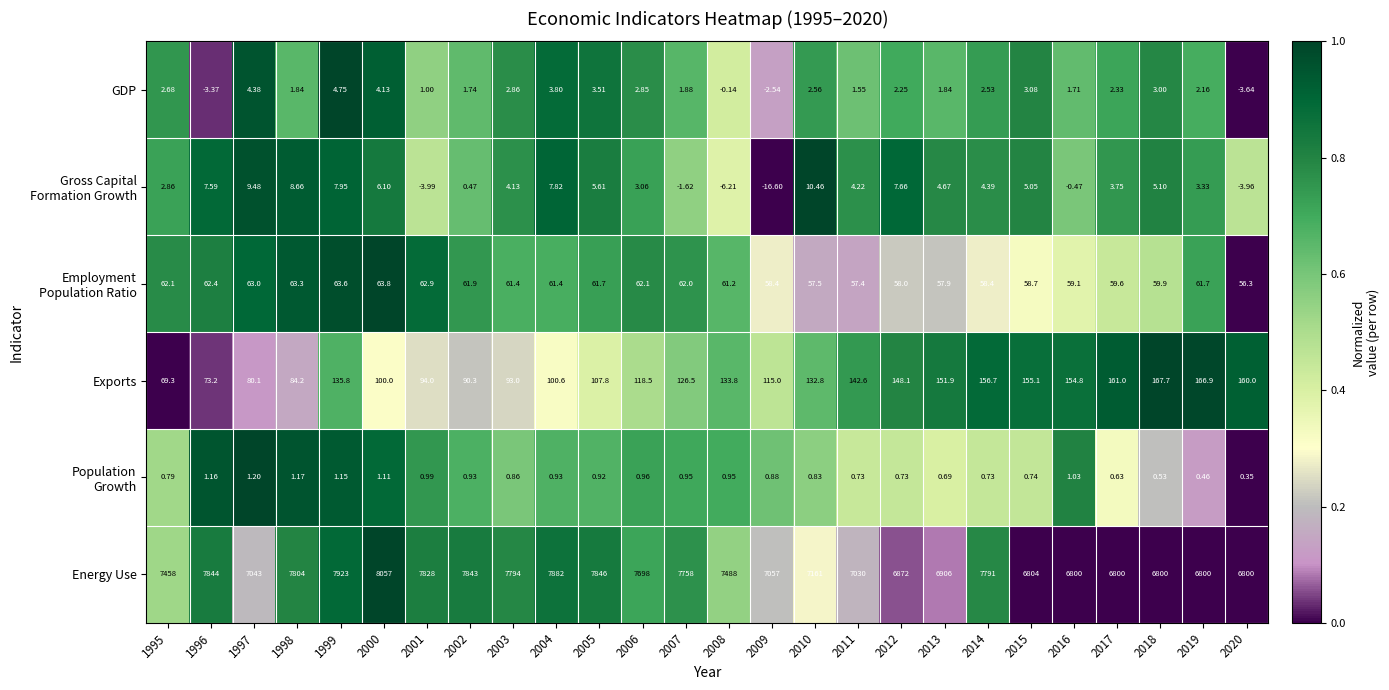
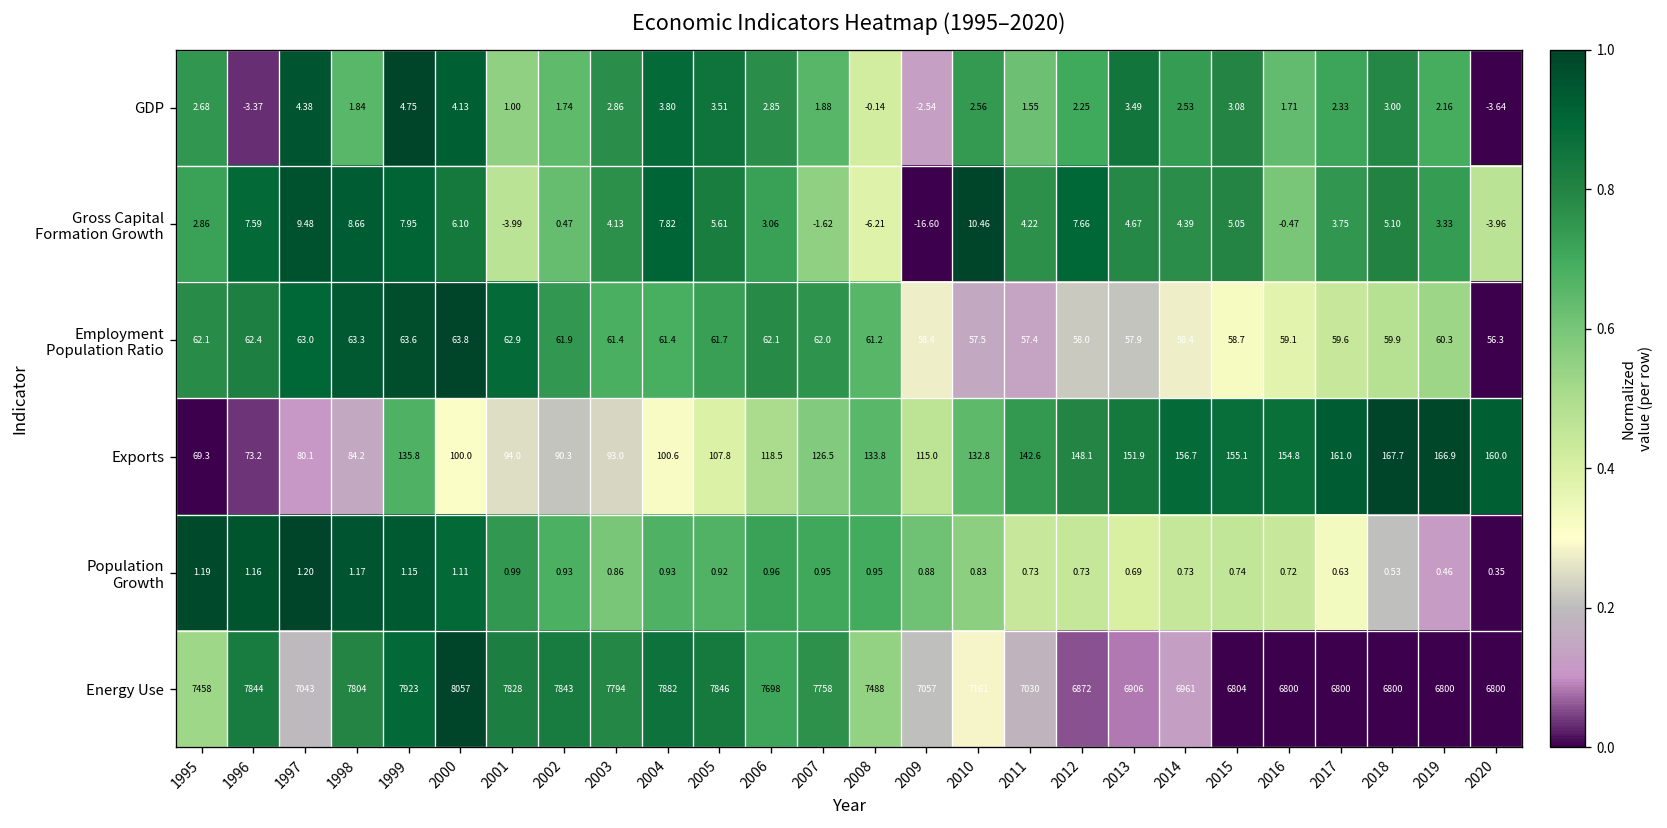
  {
    "GDP": {
      "1995": 2.68,
      "1996": -3.37,
      "1997": 4.38,
      "1998": 1.84,
      "1999": 4.75,
      "2000": 4.13,
      "2001": 1.00,
      "2002": 1.74,
      "2003": 2.86,
      "2004": 3.80,
      "2005": 3.51,
      "2006": 2.85,
      "2007": 1.88,
      "2008": -0.14,
      "2009": -2.54,
      "2010": 2.56,
      "2011": 1.55,
      "2012": 2.25,
-     "2013": 1.84,
+     "2013": 3.49,
      "2014": 2.53,
      "2015": 3.08,
      "2016": 1.71,
      "2017": 2.33,
      "2018": 3.00,
      "2019": 2.16,
      "2020": -3.64
    },
    "Gross Capital Formation Growth": {
      "1995": 2.86,
      "1996": 7.59,
      "1997": 9.48,
      "1998": 8.66,
      "1999": 7.95,
      "2000": 6.10,
      "2001": -3.99,
      "2002": 0.47,
      "2003": 4.13,
      "2004": 7.82,
      "2005": 5.61,
      "2006": 3.06,
      "2007": -1.62,
      "2008": -6.21,
      "2009": -16.60,
      "2010": 10.46,
      "2011": 4.22,
      "2012": 7.66,
      "2013": 4.67,
      "2014": 4.39,
      "2015": 5.05,
      "2016": -0.47,
      "2017": 3.75,
      "2018": 5.10,
      "2019": 3.33,
      "2020": -3.96
    },
    "Employment Population Ratio": {
      "1995": 62.1,
      "1996": 62.4,
      "1997": 63.0,
      "1998": 63.3,
      "1999": 63.6,
      "2000": 63.8,
      "2001": 62.9,
      "2002": 61.9,
      "2003": 61.4,
      "2004": 61.4,
      "2005": 61.7,
      "2006": 62.1,
      "2007": 62.0,
      "2008": 61.2,
      "2009": 58.4,
      "2010": 57.5,
      "2011": 57.4,
      "2012": 58.0,
      "2013": 57.9,
      "2014": 58.4,
      "2015": 58.7,
      "2016": 59.1,
      "2017": 59.6,
      "2018": 59.9,
-     "2019": 61.7,
+     "2019": 60.3,
      "2020": 56.3
    },
    "Exports": {
      "1995": 69.3,
      "1996": 73.2,
      "1997": 80.1,
      "1998": 84.2,
      "1999": 135.8,
      "2000": 100.0,
      "2001": 94.0,
      "2002": 90.3,
      "2003": 93.0,
      "2004": 100.6,
      "2005": 107.8,
      "2006": 118.5,
      "2007": 126.5,
      "2008": 133.8,
      "2009": 115.0,
      "2010": 132.8,
      "2011": 142.6,
      "2012": 148.1,
      "2013": 151.9,
      "2014": 156.7,
      "2015": 155.1,
      "2016": 154.8,
      "2017": 161.0,
      "2018": 167.7,
      "2019": 166.9,
      "2020": 160.0
    },
    "Population Growth": {
-     "1995": 0.79,
+     "1995": 1.19,
      "1996": 1.16,
      "1997": 1.20,
      "1998": 1.17,
      "1999": 1.15,
      "2000": 1.11,
      "2001": 0.99,
      "2002": 0.93,
      "2003": 0.86,
      "2004": 0.93,
      "2005": 0.92,
      "2006": 0.96,
      "2007": 0.95,
      "2008": 0.95,
      "2009": 0.88,
      "2010": 0.83,
      "2011": 0.73,
      "2012": 0.73,
      "2013": 0.69,
      "2014": 0.73,
      "2015": 0.74,
-     "2016": 1.03,
+     "2016": 0.72,
      "2017": 0.63,
      "2018": 0.53,
      "2019": 0.46,
      "2020": 0.35
    },
    "Energy Use": {
      "1995": 7458,
      "1996": 7844,
      "1997": 7043,
      "1998": 7804,
      "1999": 7923,
      "2000": 8057,
      "2001": 7828,
      "2002": 7843,
      "2003": 7794,
      "2004": 7882,
      "2005": 7846,
      "2006": 7698,
      "2007": 7758,
      "2008": 7488,
      "2009": 7057,
      "2010": 7161,
      "2011": 7030,
      "2012": 6872,
      "2013": 6906,
-     "2014": 7791,
+     "2014": 6961,
      "2015": 6804,
      "2016": 6800,
      "2017": 6800,
      "2018": 6800,
      "2019": 6800,
      "2020": 6800
    }
  }
